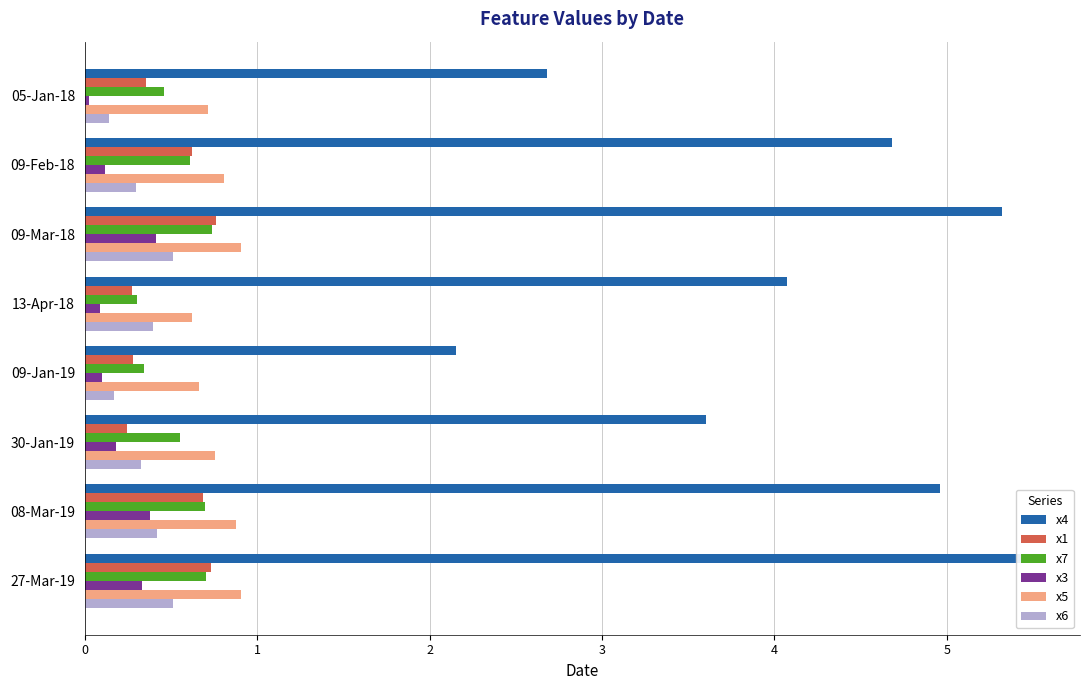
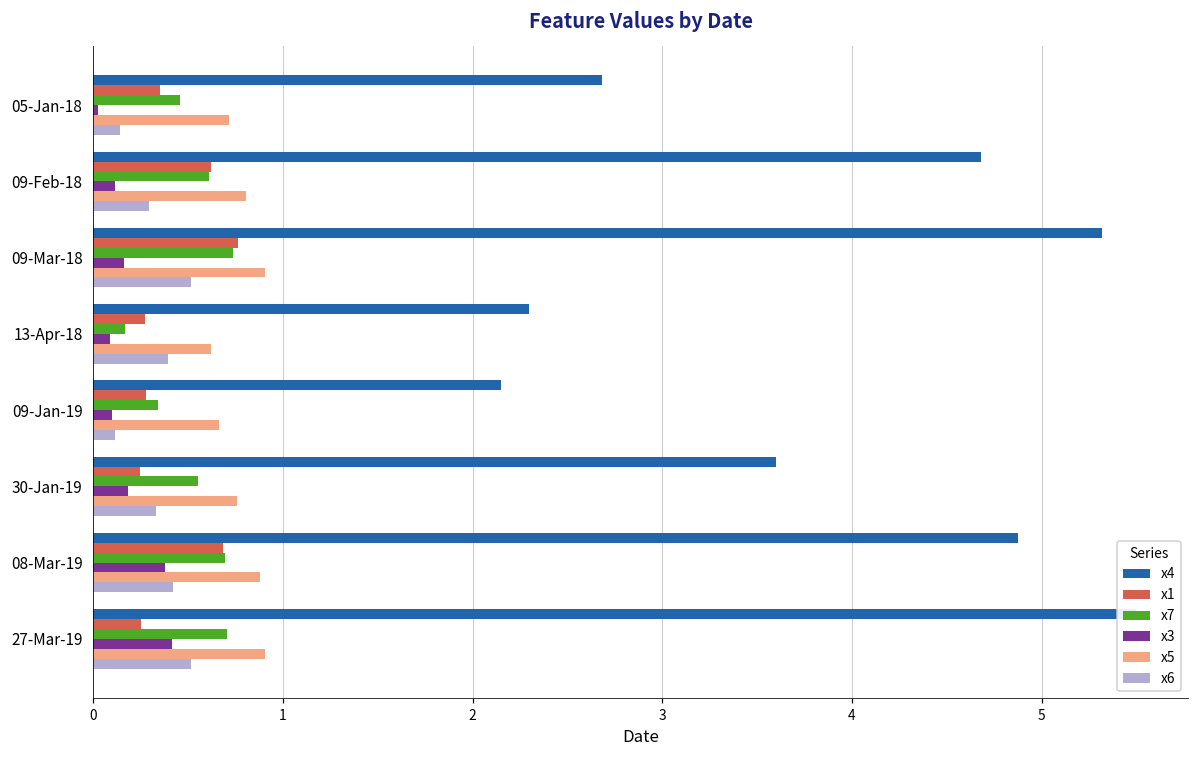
  {
    "x4": {
      "05-Jan-18": 2.68,
      "09-Feb-18": 4.68,
      "09-Mar-18": 5.32,
-     "13-Apr-18": 4.07,
+     "13-Apr-18": 2.30,
      "09-Jan-19": 2.15,
      "30-Jan-19": 3.60,
-     "08-Mar-19": 4.96
+     "08-Mar-19": 4.87
    },
    "x1": {
      "05-Jan-18": 0.35,
      "09-Feb-18": 0.62,
      "09-Mar-18": 0.76,
      "13-Apr-18": 0.27,
      "09-Jan-19": 0.28,
      "30-Jan-19": 0.25,
      "08-Mar-19": 0.68,
-     "27-Mar-19": 0.73
+     "27-Mar-19": 0.25
    },
    "x7": {
      "05-Jan-18": 0.46,
      "09-Feb-18": 0.61,
      "09-Mar-18": 0.74,
-     "13-Apr-18": 0.30,
+     "13-Apr-18": 0.17,
      "09-Jan-19": 0.34,
      "30-Jan-19": 0.55,
      "08-Mar-19": 0.70,
      "27-Mar-19": 0.70
    },
    "x3": {
      "05-Jan-18": 0.02,
      "09-Feb-18": 0.12,
-     "09-Mar-18": 0.41,
+     "09-Mar-18": 0.16,
      "13-Apr-18": 0.09,
      "09-Jan-19": 0.10,
      "30-Jan-19": 0.18,
      "08-Mar-19": 0.38,
-     "27-Mar-19": 0.34
+     "27-Mar-19": 0.42
    },
    "x5": {
      "05-Jan-18": 0.72,
      "09-Feb-18": 0.81,
      "09-Mar-18": 0.90,
      "13-Apr-18": 0.62,
      "09-Jan-19": 0.66,
      "30-Jan-19": 0.76,
      "08-Mar-19": 0.88,
      "27-Mar-19": 0.90
    },
    "x6": {
      "05-Jan-18": 0.14,
      "09-Feb-18": 0.30,
      "09-Mar-18": 0.51,
      "13-Apr-18": 0.40,
-     "09-Jan-19": 0.17,
+     "09-Jan-19": 0.12,
      "30-Jan-19": 0.33,
      "08-Mar-19": 0.42,
      "27-Mar-19": 0.51
    }
  }
